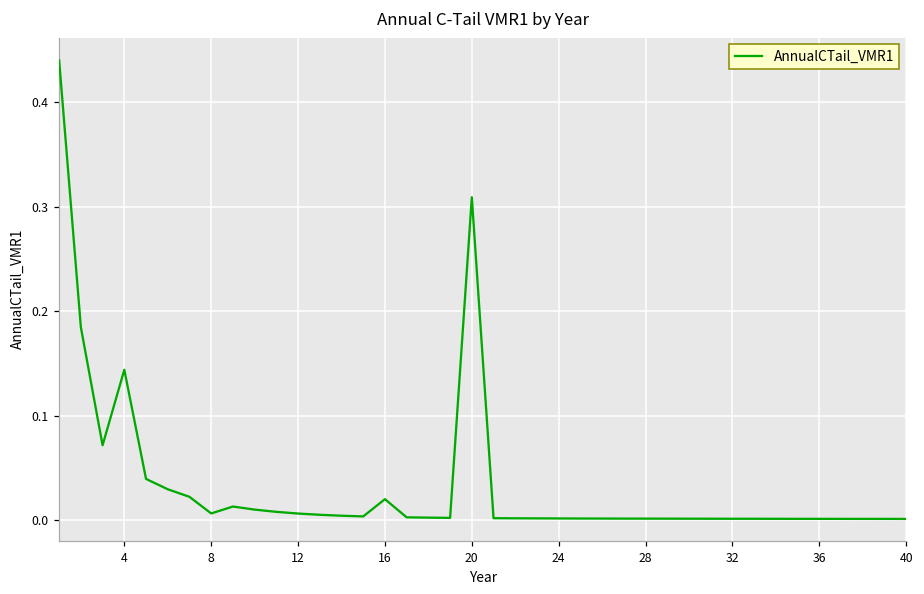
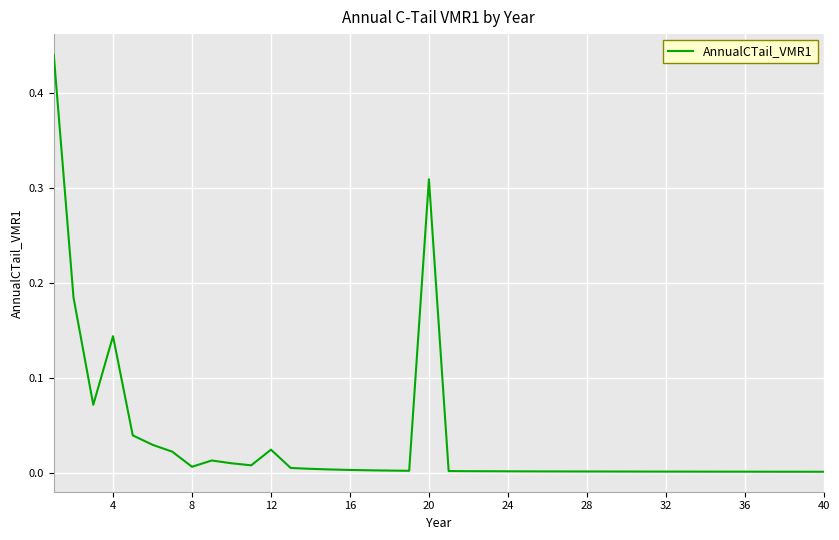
  {
    "4": 0.14,
    "8": 0.01,
-   "12": 0.01,
-   "16": 0.02,
+   "12": 0.02,
+   "16": 0.00,
    "20": 0.31,
    "24": 0.00,
    "28": 0.00,
    "32": 0.00,
    "36": 0.00,
    "40": 0.00
  }
